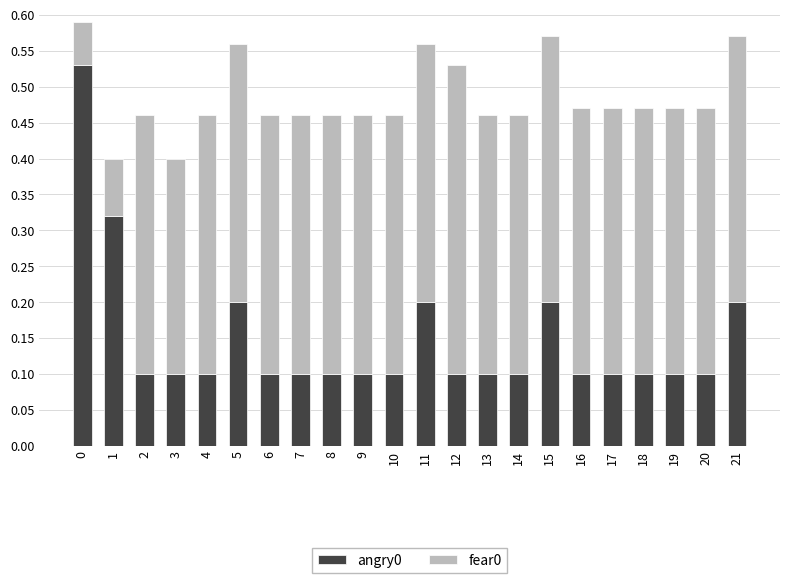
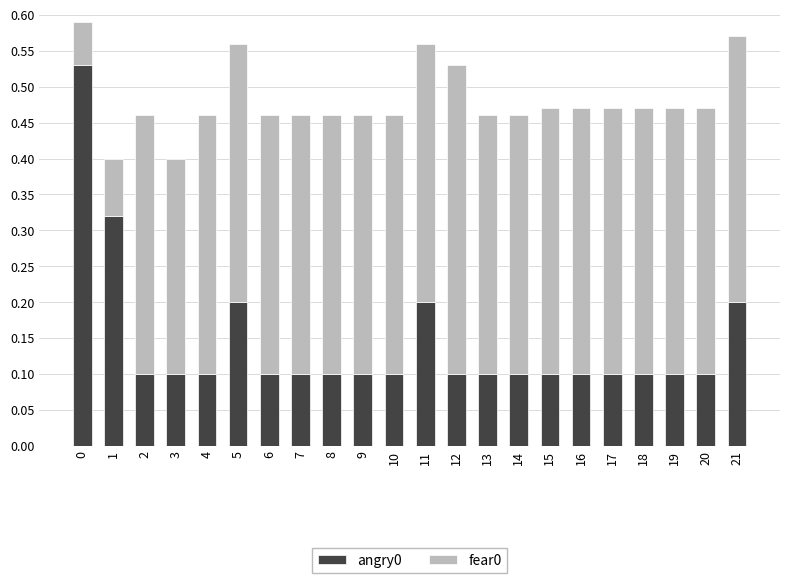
  {
    "angry0": {
      "0": 0.53,
      "1": 0.32,
      "2": 0.1,
      "3": 0.1,
      "4": 0.1,
      "5": 0.2,
      "6": 0.1,
      "7": 0.1,
      "8": 0.1,
      "9": 0.1,
      "10": 0.1,
      "11": 0.2,
      "12": 0.1,
      "13": 0.1,
      "14": 0.1,
-     "15": 0.2,
+     "15": 0.1,
      "16": 0.1,
      "17": 0.1,
      "18": 0.1,
      "19": 0.1,
      "20": 0.1,
      "21": 0.2
    },
    "fear0": {
      "0": 0.06,
      "1": 0.08,
      "2": 0.36,
      "3": 0.3,
      "4": 0.36,
      "5": 0.36,
      "6": 0.36,
      "7": 0.36,
      "8": 0.36,
      "9": 0.36,
      "10": 0.36,
      "11": 0.36,
      "12": 0.43,
      "13": 0.36,
      "14": 0.36,
      "15": 0.37,
      "16": 0.37,
      "17": 0.37,
      "18": 0.37,
      "19": 0.37,
      "20": 0.37,
      "21": 0.37
    }
  }
